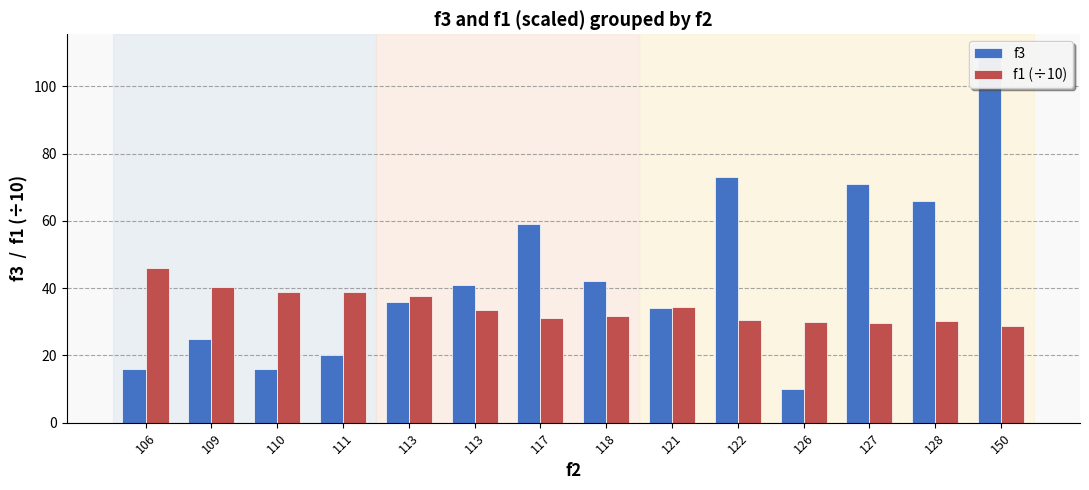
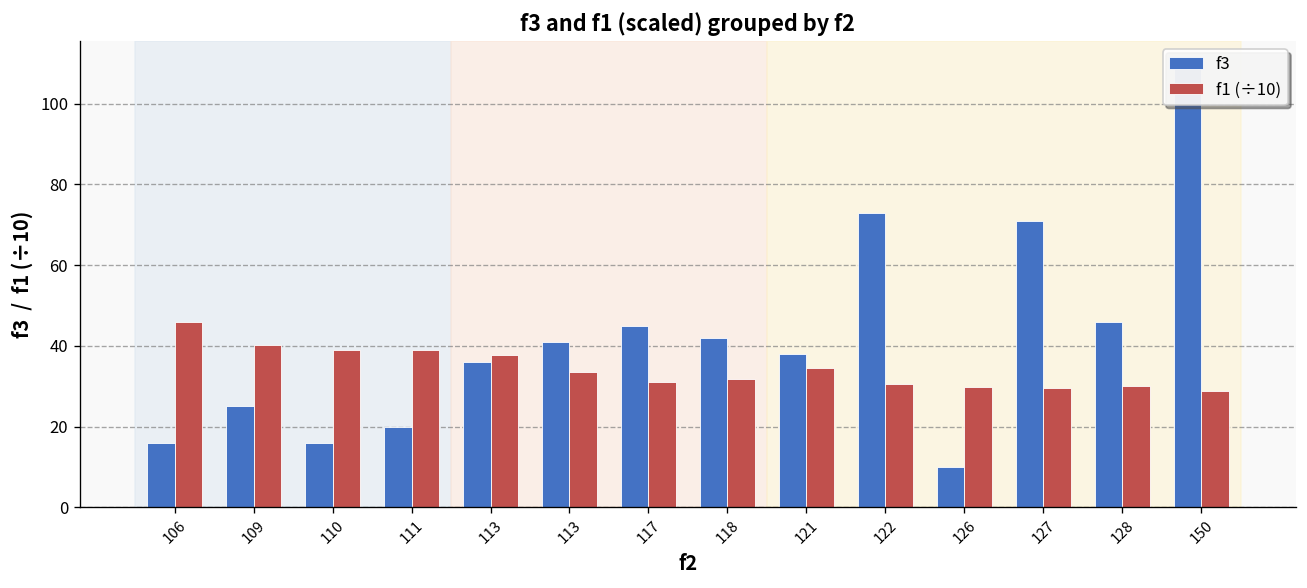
  {
    "f3": {
      "106": 16,
      "109": 25,
      "110": 16,
      "111": 20,
-     "117": 59,
+     "117": 45,
      "118": 42,
-     "121": 34,
+     "121": 38,
      "122": 73,
      "126": 10,
      "127": 71,
-     "128": 66
+     "128": 46
    },
    "f1 (÷10)": {
      "106": 46,
      "109": 40,
      "110": 39,
      "111": 39,
      "117": 31,
      "118": 32,
      "121": 34,
      "122": 31,
      "126": 30,
      "127": 30,
      "128": 30,
      "150": 29
    }
  }
